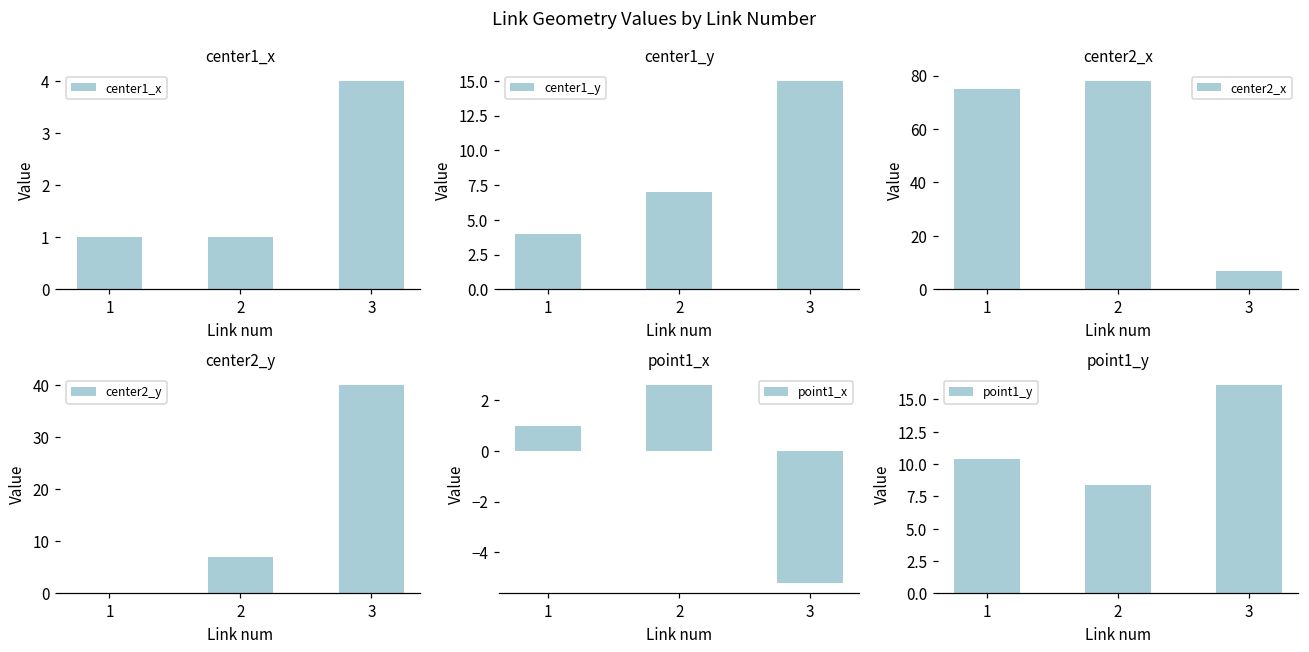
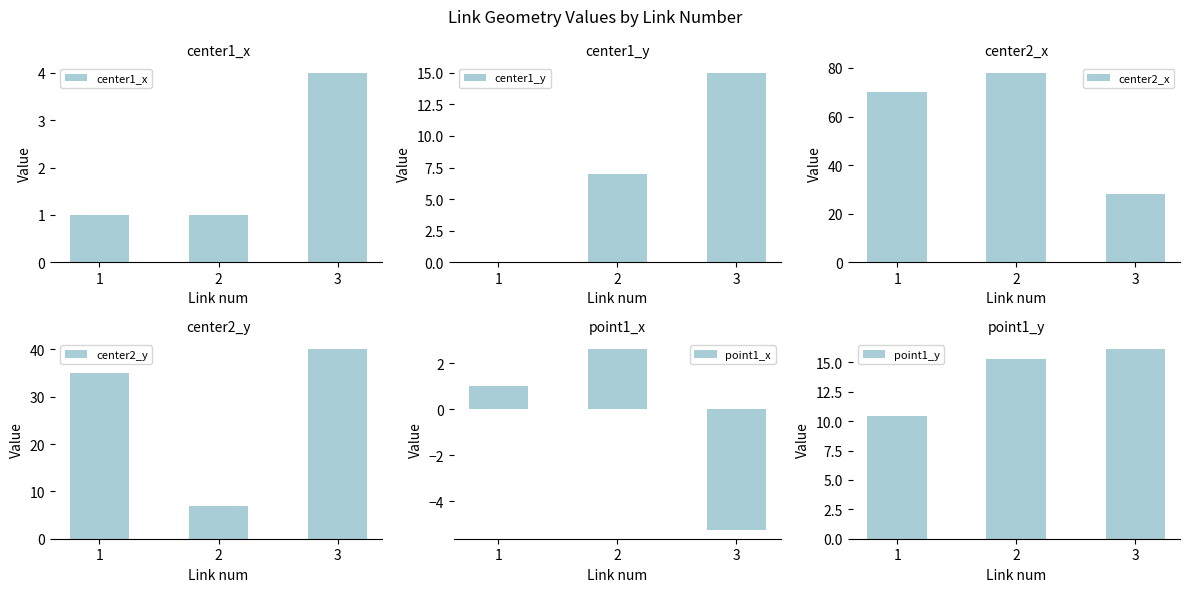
  {
    "center1_x": {
      "1": 1.0,
      "2": 1.0,
      "3": 4.0
    },
    "center1_y": {
-     "1": 4,
+     "1": 0,
      "2": 7,
      "3": 15
    },
    "center2_x": {
-     "1": 75,
+     "1": 70,
      "2": 78,
-     "3": 7
+     "3": 28
    },
    "center2_y": {
-     "1": 0,
+     "1": 35,
      "2": 7,
      "3": 40
    },
    "point1_x": {
      "1": 1.0,
      "2": 2.6,
      "3": -5.2
    },
    "point1_y": {
      "1": 10.4,
-     "2": 8.4,
+     "2": 15.3,
      "3": 16.1
    }
  }
